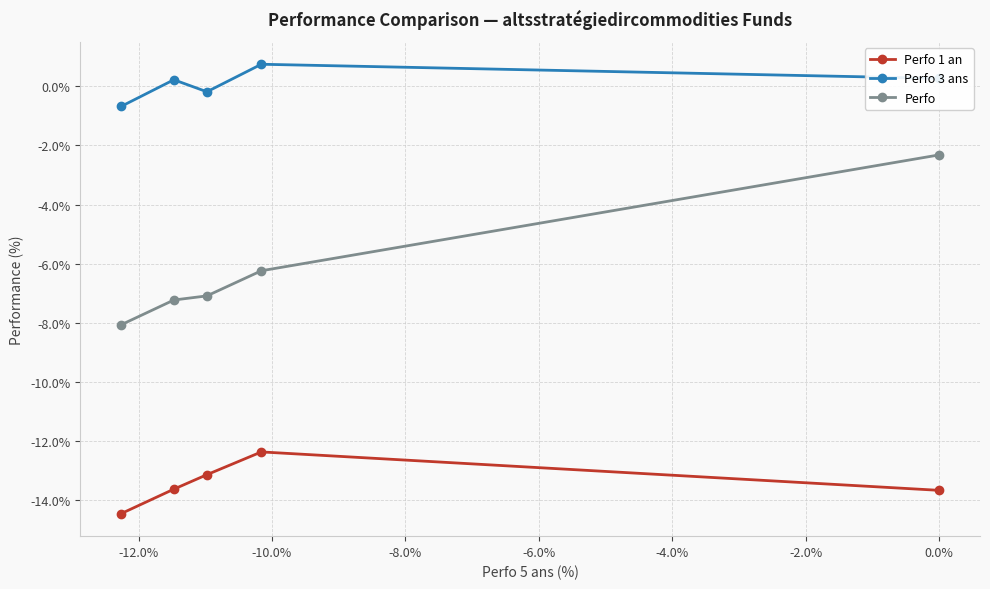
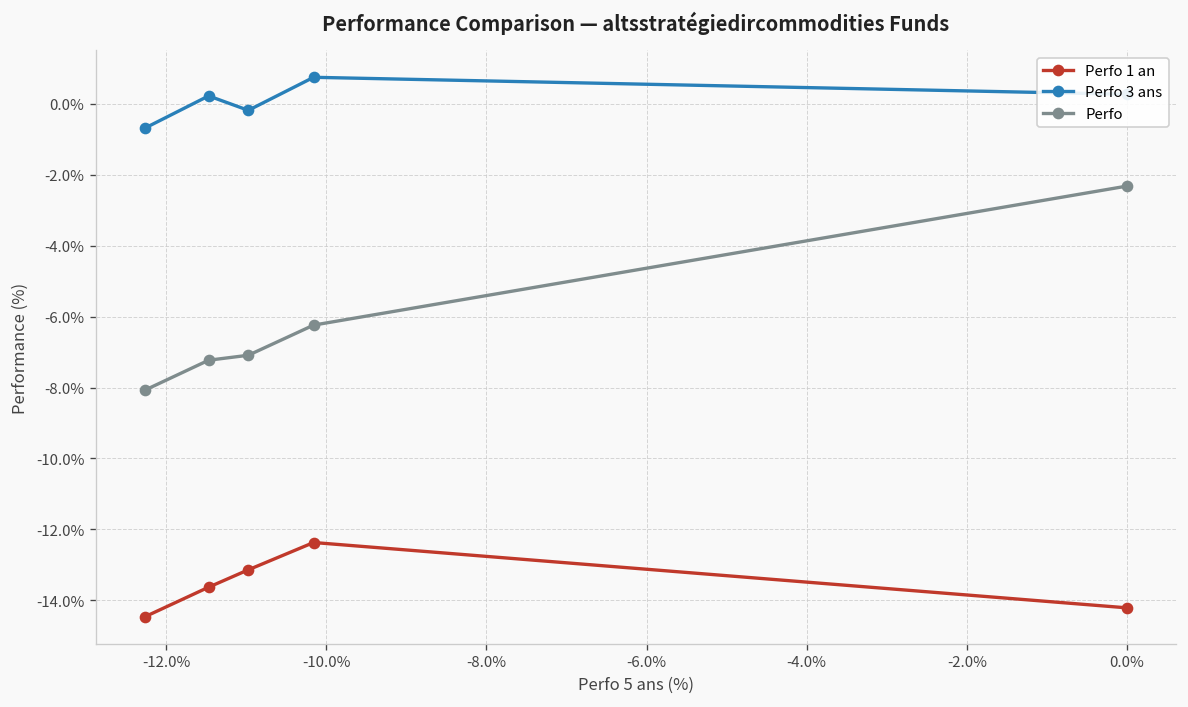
  {
    "Perfo 1 an": {
-     "0.0%": "-13.7%"
+     "0.0%": "-14.2%"
    },
    "Perfo": {
      "0.0%": "-2.3%"
    }
  }
